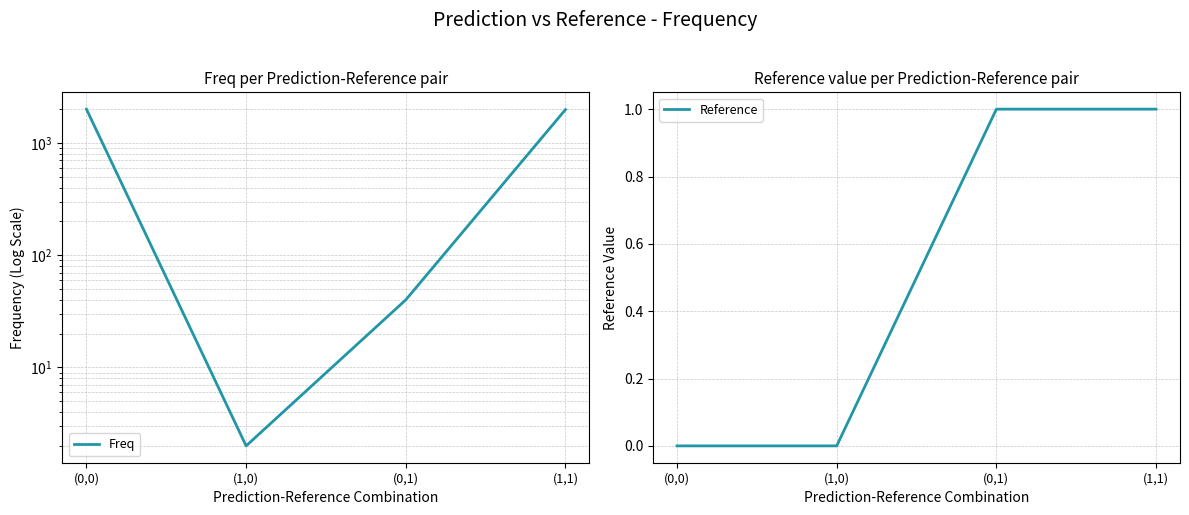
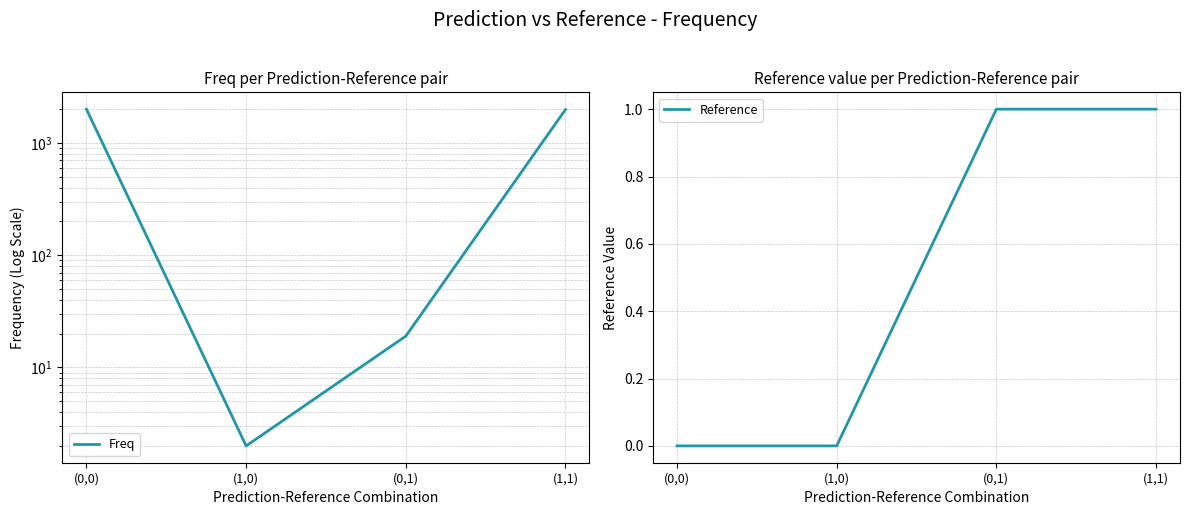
  {
    "Freq per Prediction-Reference pair": {
      "(0,0)": 2000,
      "(1,0)": 2,
-     "(0,1)": 40,
+     "(0,1)": 19,
      "(1,1)": 2000
    },
    "Reference value per Prediction-Reference pair": {
      "(0,0)": 0.00,
      "(1,0)": 0.00,
      "(0,1)": 1.00,
      "(1,1)": 1.00
    }
  }
